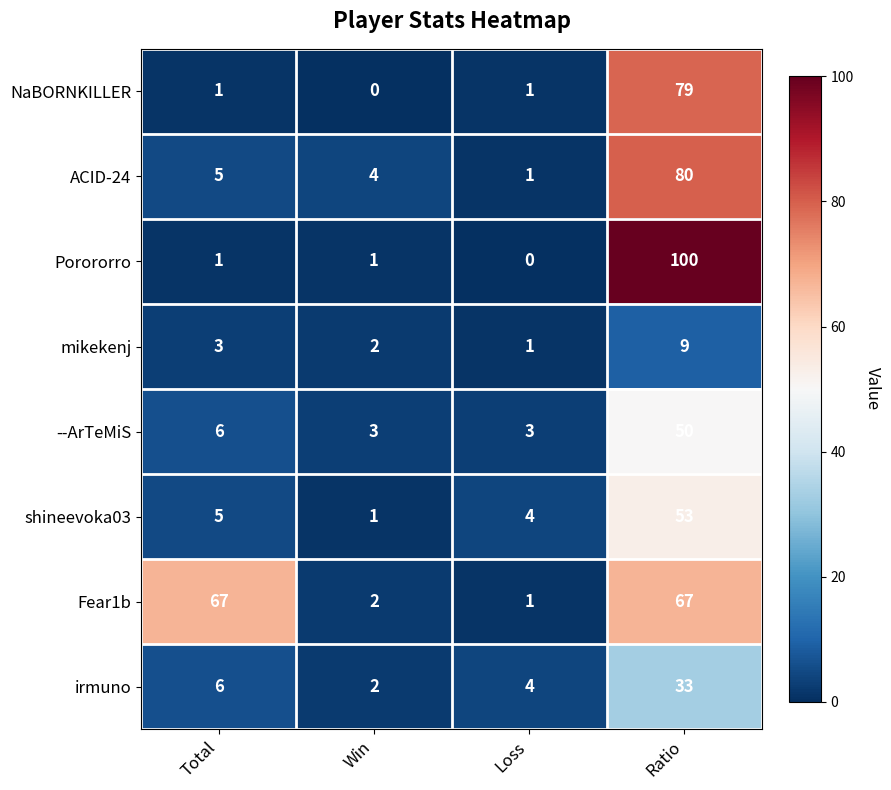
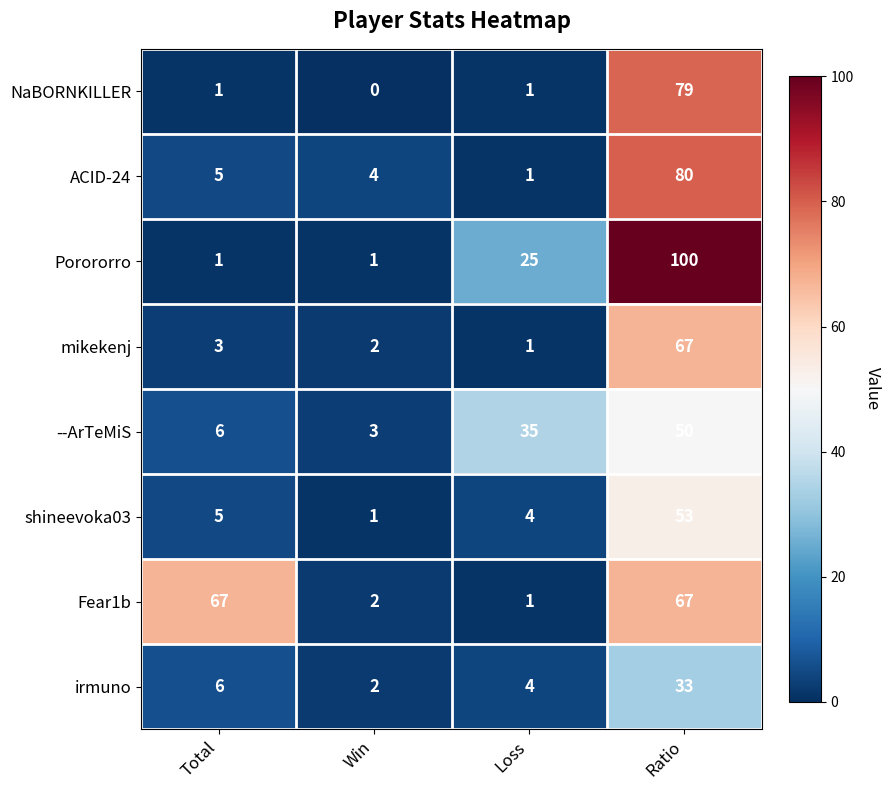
  {
    "NaBORNKILLER": {
      "Total": 1,
      "Win": 0,
      "Loss": 1,
      "Ratio": 79
    },
    "ACID-24": {
      "Total": 5,
      "Win": 4,
      "Loss": 1,
      "Ratio": 80
    },
    "Porororro": {
      "Total": 1,
      "Win": 1,
-     "Loss": 0,
+     "Loss": 25,
      "Ratio": 100
    },
    "mikekenj": {
      "Total": 3,
      "Win": 2,
      "Loss": 1,
-     "Ratio": 9
+     "Ratio": 67
    },
    "--ArTeMiS": {
      "Total": 6,
      "Win": 3,
-     "Loss": 3
+     "Loss": 35
    },
    "shineevoka03": {
      "Total": 5,
      "Win": 1,
      "Loss": 4
    },
    "Fear1b": {
      "Total": 67,
      "Win": 2,
      "Loss": 1,
      "Ratio": 67
    },
    "irmuno": {
      "Total": 6,
      "Win": 2,
      "Loss": 4,
      "Ratio": 33
    }
  }
